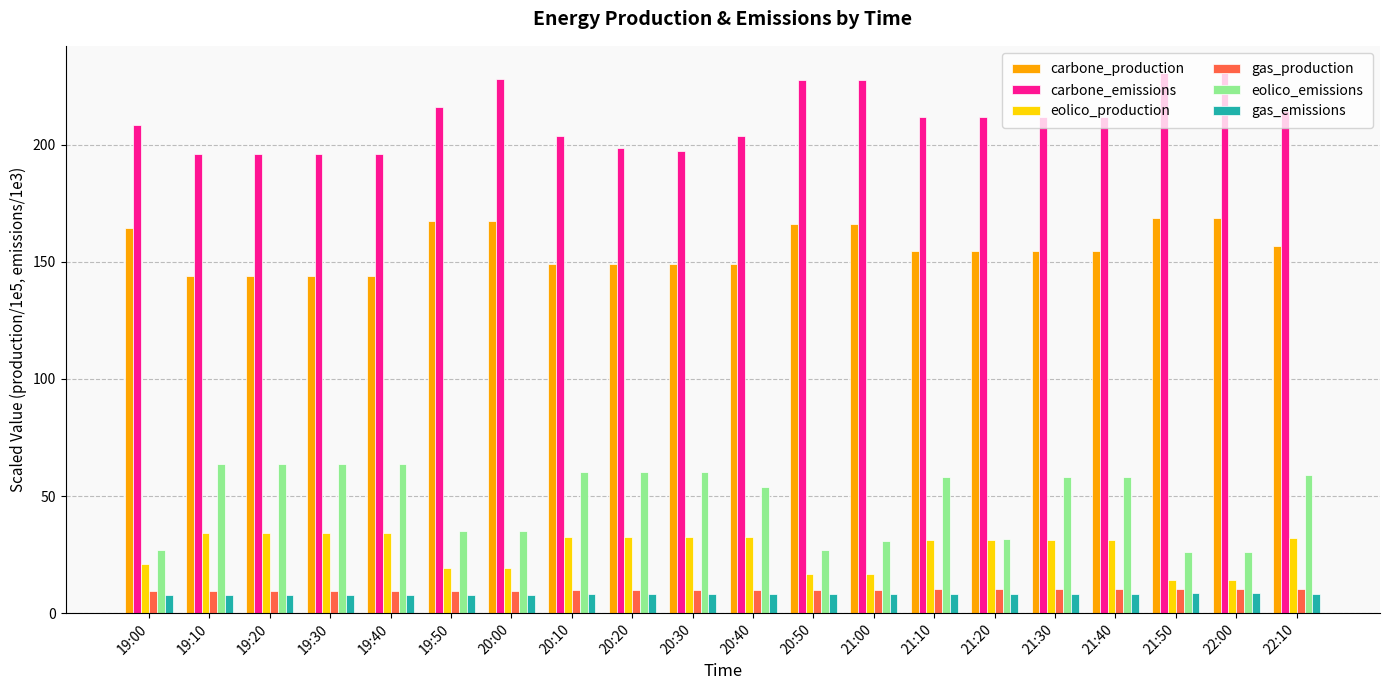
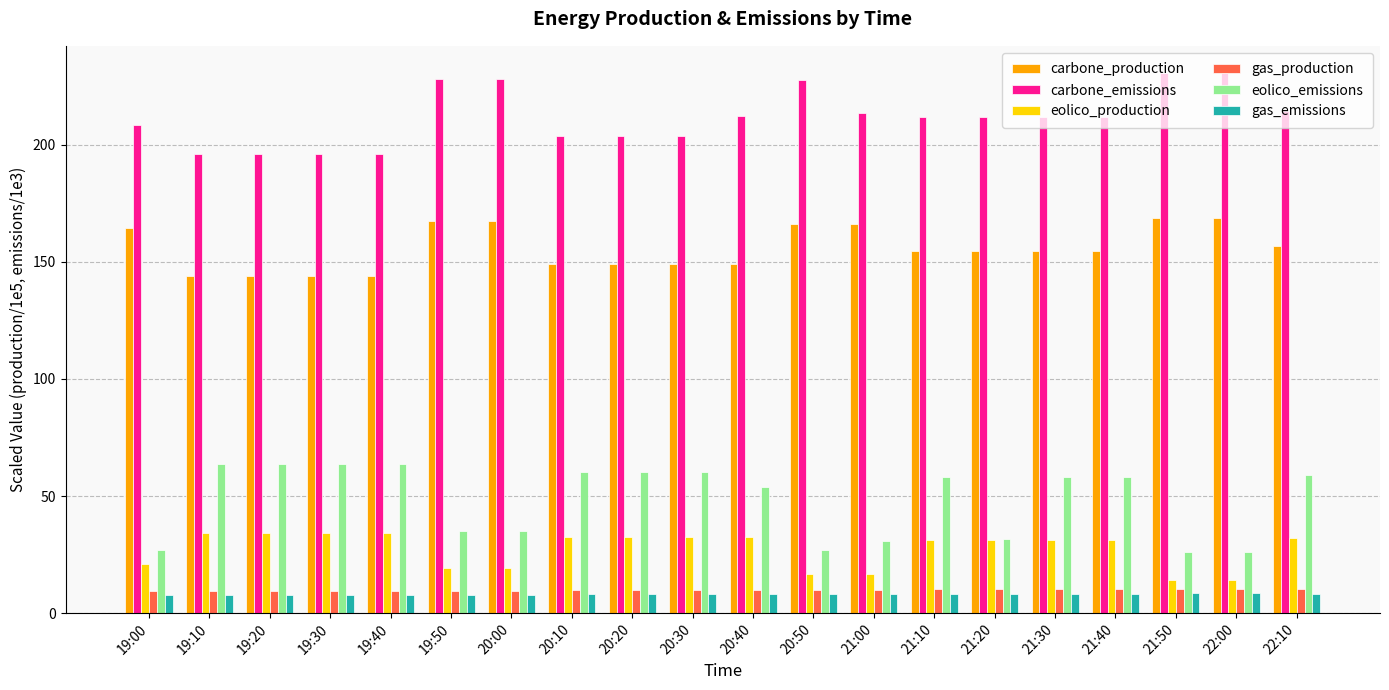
  {
    "carbone_emissions": {
      "19:00": 209,
      "19:10": 196,
      "19:20": 196,
      "19:30": 196,
      "19:40": 196,
-     "19:50": 216,
+     "19:50": 228,
      "20:00": 228,
      "20:10": 204,
-     "20:20": 199,
-     "20:30": 197,
-     "20:40": 204,
+     "20:20": 204,
+     "20:30": 204,
+     "20:40": 212,
      "20:50": 227,
-     "21:00": 227,
+     "21:00": 213,
      "21:10": 212,
      "21:20": 212
    },
    "gas_production": {
      "19:00": 10,
      "19:10": 9,
      "19:20": 9,
      "19:30": 9,
      "19:40": 9,
      "19:50": 10,
      "20:00": 10,
      "20:10": 10,
      "20:20": 10,
      "20:30": 10,
      "20:40": 10,
      "20:50": 10,
      "21:00": 10,
      "21:10": 10,
      "21:20": 10,
      "21:30": 10,
      "21:40": 10,
      "21:50": 10,
      "22:00": 10,
      "22:10": 10
    },
    "eolico_emissions": {
      "19:00": 27,
      "19:10": 64,
      "19:20": 64,
      "19:30": 64,
      "19:40": 64,
      "19:50": 35,
      "20:00": 35,
      "20:10": 60,
      "20:20": 60,
      "20:30": 60,
      "20:40": 54,
      "20:50": 27,
      "21:00": 31,
      "21:10": 58,
      "21:20": 32,
      "21:30": 58,
      "21:40": 58,
      "21:50": 26,
      "22:00": 26,
      "22:10": 59
    },
    "gas_emissions": {
      "19:00": 8,
      "19:10": 8,
      "19:20": 8,
      "19:30": 8,
      "19:40": 8,
      "19:50": 8,
      "20:00": 8,
      "20:10": 8,
      "20:20": 8,
      "20:30": 8,
      "20:40": 8,
      "20:50": 8,
      "21:00": 8,
      "21:10": 8,
      "21:20": 8,
      "21:30": 8,
      "21:40": 8,
      "21:50": 8,
      "22:00": 8,
      "22:10": 8
    }
  }
